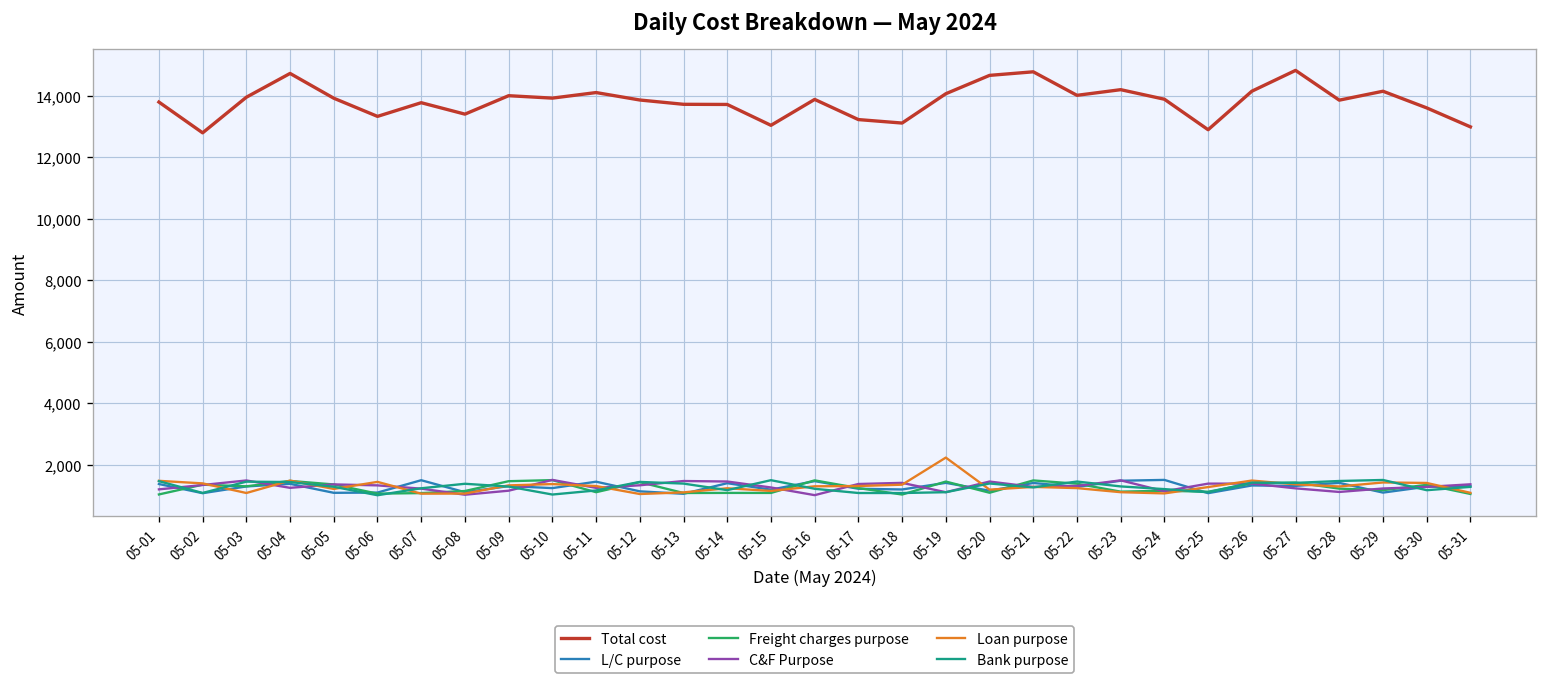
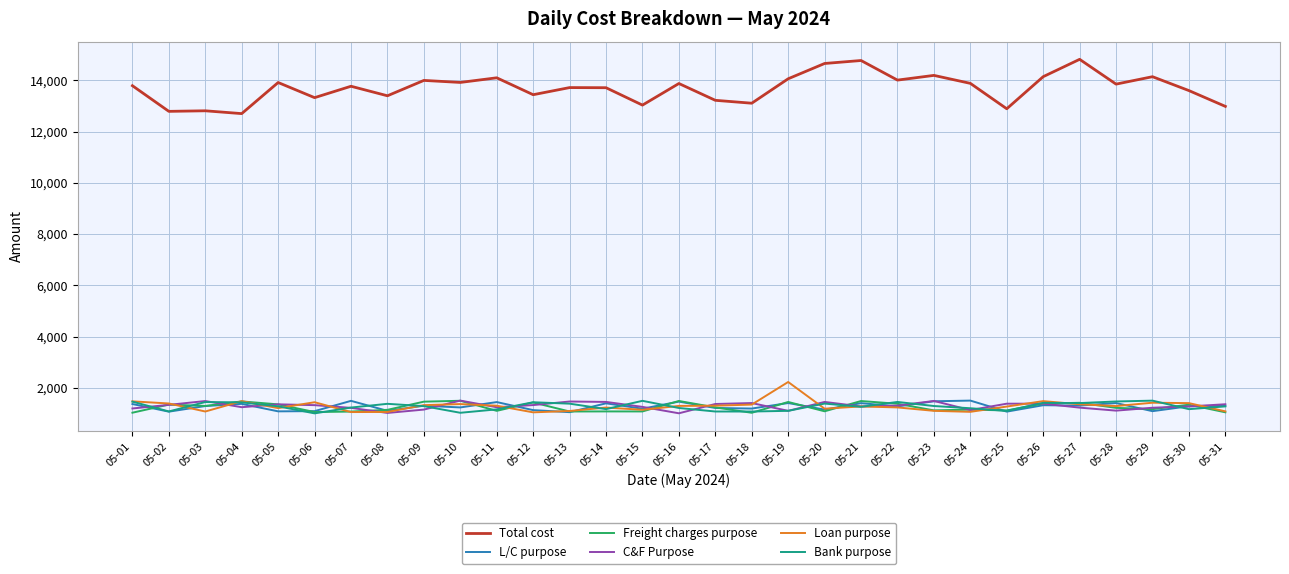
  {
    "Total cost": {
      "05-01": "13,800",
      "05-02": "12,800",
-     "05-03": "13,900",
-     "05-04": "14,700",
+     "05-03": "12,800",
+     "05-04": "12,700",
      "05-05": "13,900",
      "05-06": "13,300",
      "05-07": "13,800",
      "05-08": "13,400",
      "05-09": "14,000",
      "05-10": "13,900",
      "05-11": "14,100",
-     "05-12": "13,900",
+     "05-12": "13,400",
      "05-13": "13,700",
      "05-14": "13,700",
      "05-15": "13,000",
      "05-16": "13,900",
      "05-17": "13,200",
      "05-18": "13,100",
      "05-19": "14,100",
      "05-20": "14,700",
      "05-21": "14,800",
      "05-22": "14,000",
      "05-23": "14,200",
      "05-24": "13,900",
      "05-25": "12,900",
      "05-26": "14,100",
      "05-27": "14,800",
      "05-28": "13,900",
      "05-29": "14,100",
      "05-30": "13,600",
      "05-31": "13,000"
    },
    "L/C purpose": {
      "05-05": "1,100",
      "05-07": "1,500",
      "05-10": "1,200",
      "05-11": "1,400",
      "05-18": "1,200",
      "05-24": "1,500"
    },
    "C&F Purpose": {
      "05-01": "1,200",
      "05-04": "1,200",
      "05-06": "1,300",
      "05-09": "1,100",
      "05-12": "1,300",
      "05-16": "1,000",
      "05-25": "1,400",
      "05-28": "1,100"
    },
    "Loan purpose": {
      "05-03": "1,100",
      "05-06": "1,400",
      "05-10": "1,400",
      "05-19": "2,200",
      "05-25": "1,300"
    }
  }
